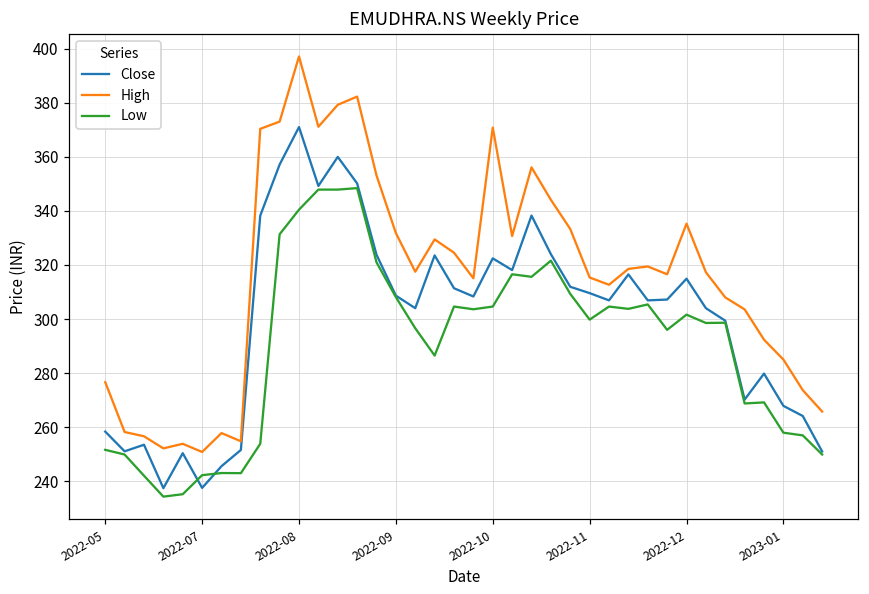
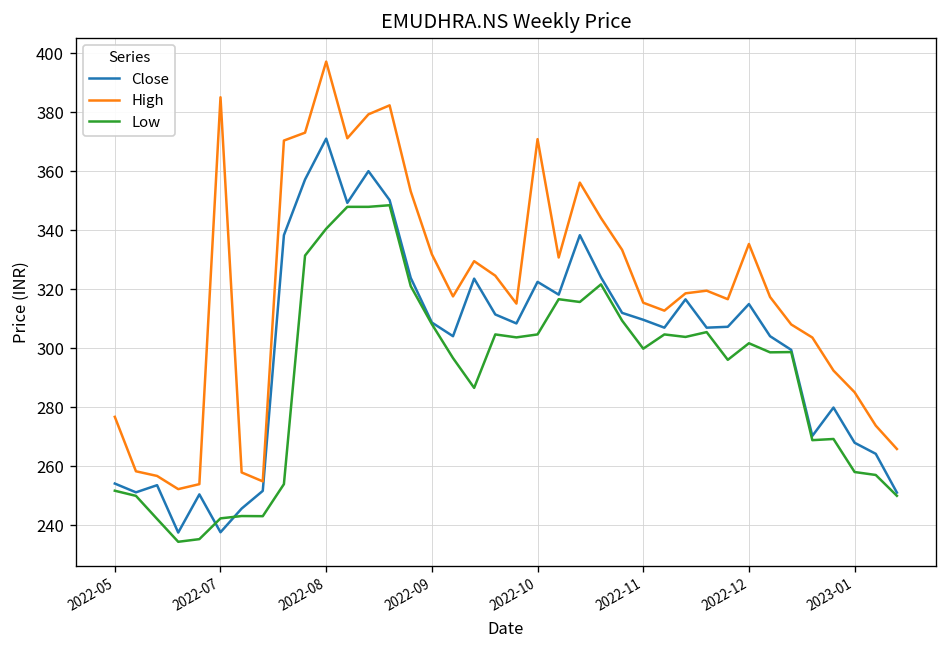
  {
    "Close": {
-     "2022-05": 258,
+     "2022-05": 254,
      "2022-07": 238,
      "2022-08": 371,
      "2022-10": 322,
      "2022-11": 310,
      "2022-12": 315,
      "2023-01": 268
    },
    "High": {
      "2022-05": 277,
-     "2022-07": 251,
+     "2022-07": 385,
      "2022-08": 397,
      "2022-09": 332,
      "2022-10": 371,
      "2022-11": 315,
      "2022-12": 335,
      "2023-01": 285
    },
    "Low": {
      "2022-05": 252,
      "2022-07": 242,
      "2022-08": 340,
      "2022-10": 305,
      "2022-11": 300,
      "2022-12": 302,
      "2023-01": 258
    }
  }
